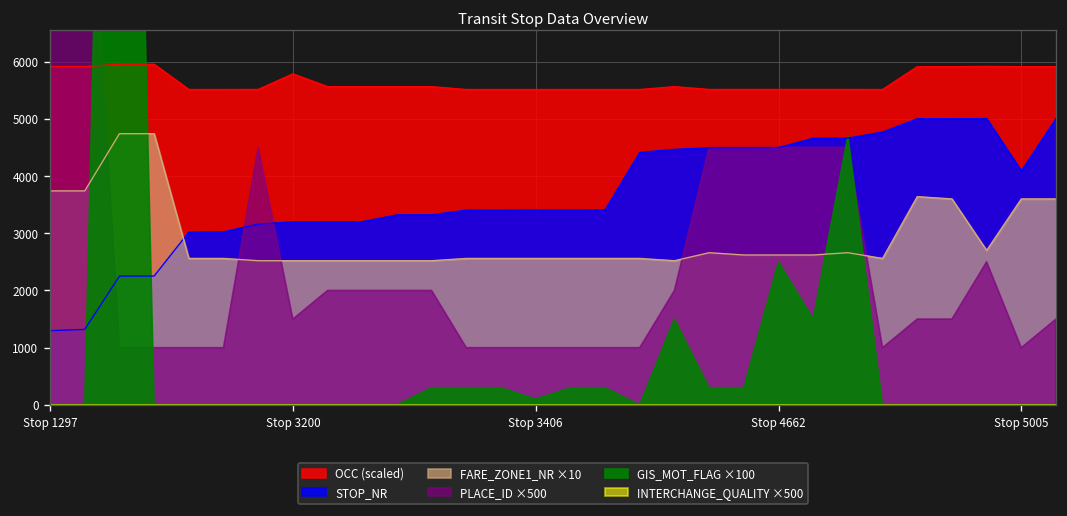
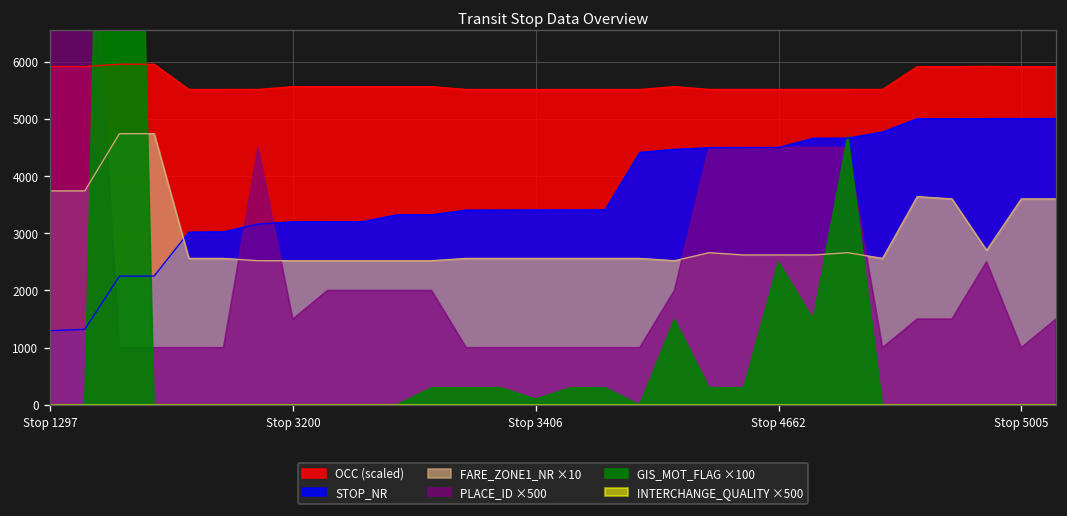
  {
    "OCC (scaled)": {
      "Stop 1297": 5900,
-     "Stop 3200": 5800,
+     "Stop 3200": 5600,
      "Stop 3406": 5500,
      "Stop 4662": 5500,
      "Stop 5005": 5900
    },
    "STOP_NR": {
      "Stop 1297": 1300,
      "Stop 3200": 3200,
      "Stop 3406": 3400,
-     "Stop 5005": 4100
+     "Stop 5005": 5000
    },
    "FARE_ZONE1_NR ×10": {
      "Stop 1297": 3700,
      "Stop 3200": 2500,
      "Stop 3406": 2600,
      "Stop 4662": 2600,
      "Stop 5005": 3600
    },
    "PLACE_ID ×500": {
      "Stop 3200": 1500,
      "Stop 3406": 1000,
      "Stop 5005": 1000
    },
    "GIS_MOT_FLAG ×100": {
      "Stop 3406": 100,
      "Stop 4662": 2500
    },
    "INTERCHANGE_QUALITY ×500": {
      "Stop 3406": 0,
      "Stop 4662": 0
    }
  }
